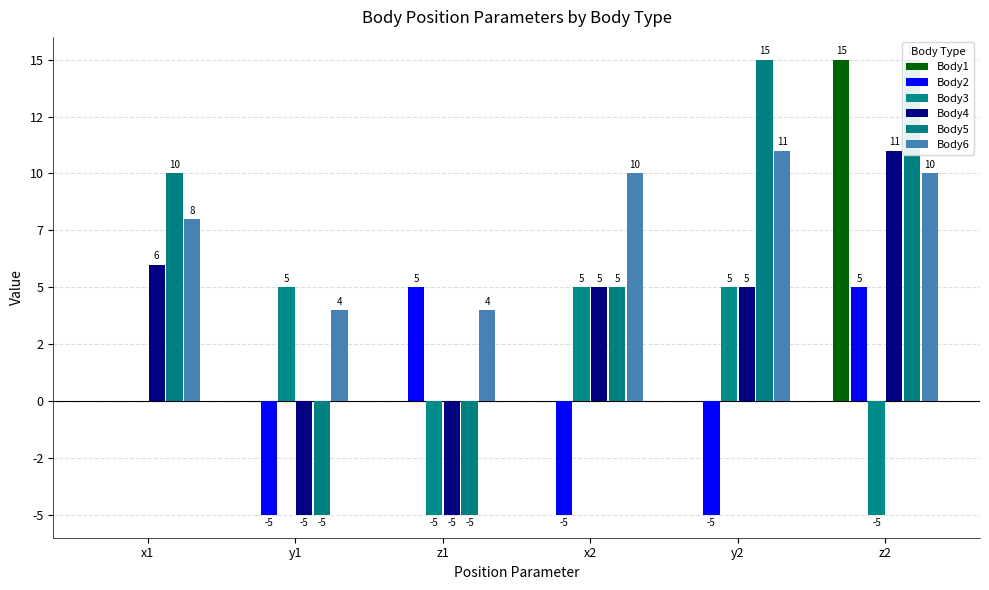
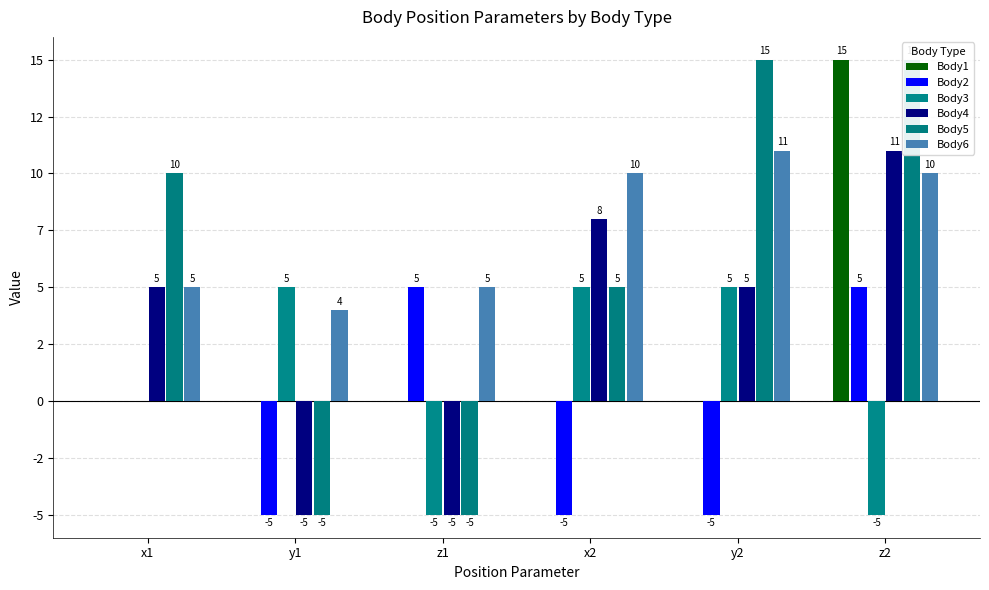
  {
    "Body1": {
      "z2": 15
    },
    "Body2": {
      "y1": -5,
      "z1": 5,
      "x2": -5,
      "y2": -5,
      "z2": 5
    },
    "Body4": {
-     "x1": 6,
+     "x1": 5,
      "y1": -5,
      "z1": -5,
-     "x2": 5,
+     "x2": 8,
      "y2": 5,
      "z2": 11
    },
    "Body6": {
-     "x1": 8,
+     "x1": 5,
      "y1": 4,
-     "z1": 4,
+     "z1": 5,
      "x2": 10,
      "y2": 11,
      "z2": 10
    }
  }
